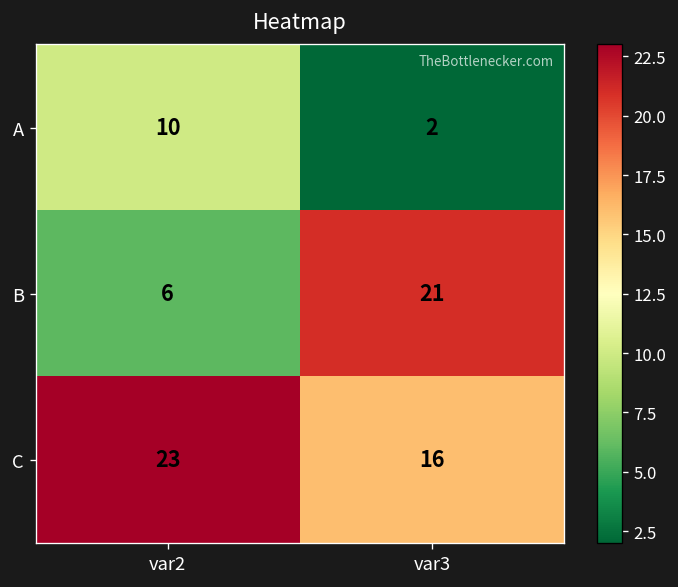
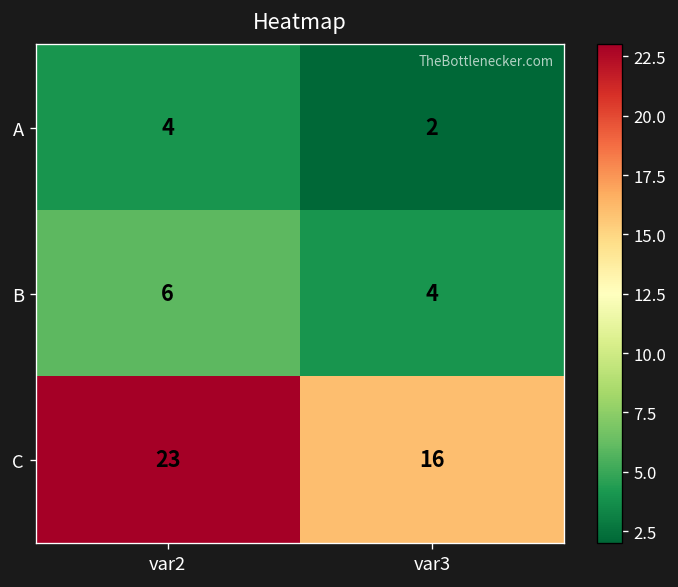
  {
    "A": {
-     "var2": 10
+     "var2": 4
    },
    "B": {
      "var2": 6,
-     "var3": 21
+     "var3": 4
    },
    "C": {
      "var2": 23,
      "var3": 16
    }
  }
